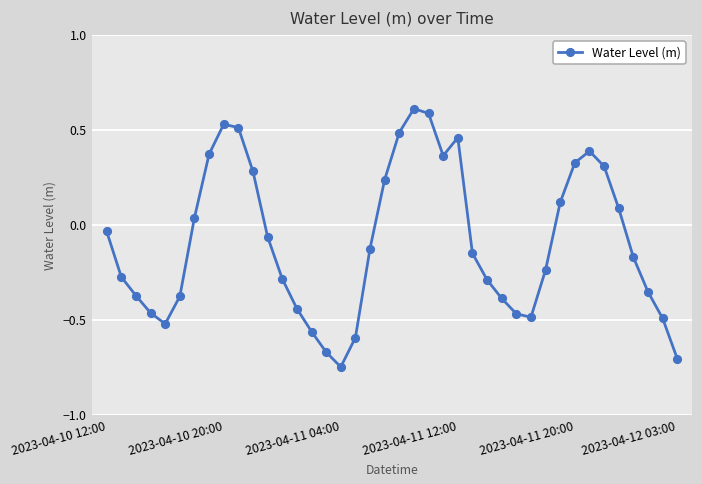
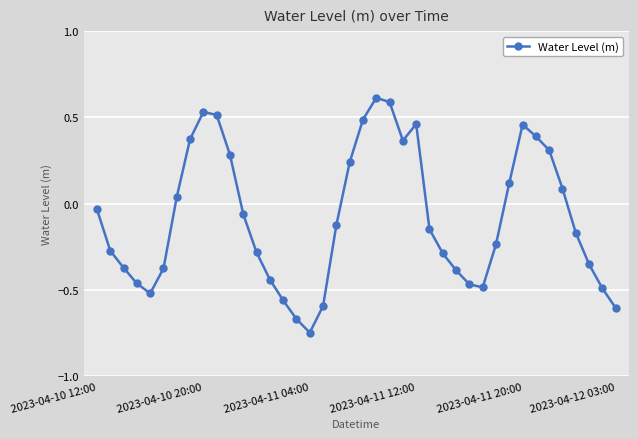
  {
    "2023-04-10 12:00": -0.03,
    "2023-04-10 20:00": 0.53,
    "2023-04-11 04:00": -0.75,
    "2023-04-11 12:00": 0.46,
-   "2023-04-11 20:00": 0.33,
-   "2023-04-12 03:00": -0.70
+   "2023-04-11 20:00": 0.46,
+   "2023-04-12 03:00": -0.60
  }
